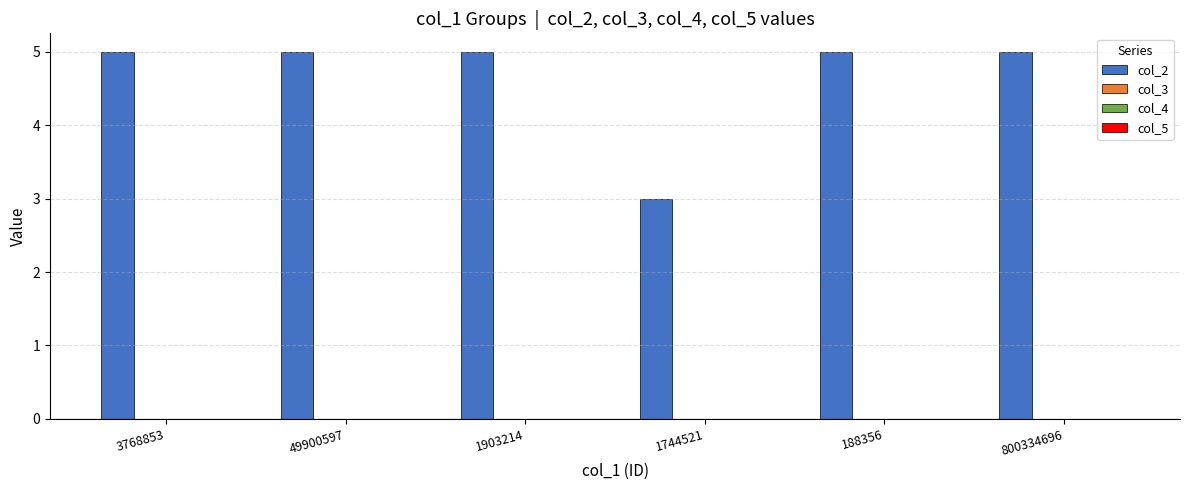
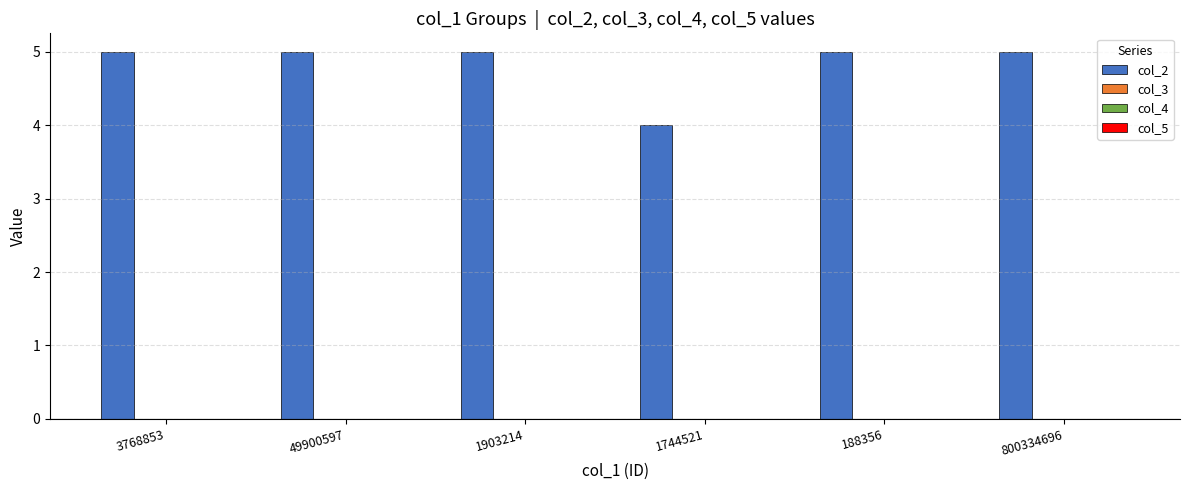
  {
    "col_2": {
      "3768853": 5,
      "49900597": 5,
      "1903214": 5,
-     "1744521": 3,
+     "1744521": 4,
      "188356": 5,
      "800334696": 5
    },
    "col_3": {
      "3768853": 0,
      "49900597": 0,
      "1903214": 0,
      "1744521": 0,
      "188356": 0,
      "800334696": 0
    },
    "col_4": {
      "3768853": 0,
      "49900597": 0,
      "1903214": 0,
      "1744521": 0,
      "188356": 0,
      "800334696": 0
    },
    "col_5": {
      "3768853": 0,
      "49900597": 0,
      "1903214": 0,
      "1744521": 0,
      "188356": 0,
      "800334696": 0
    }
  }
